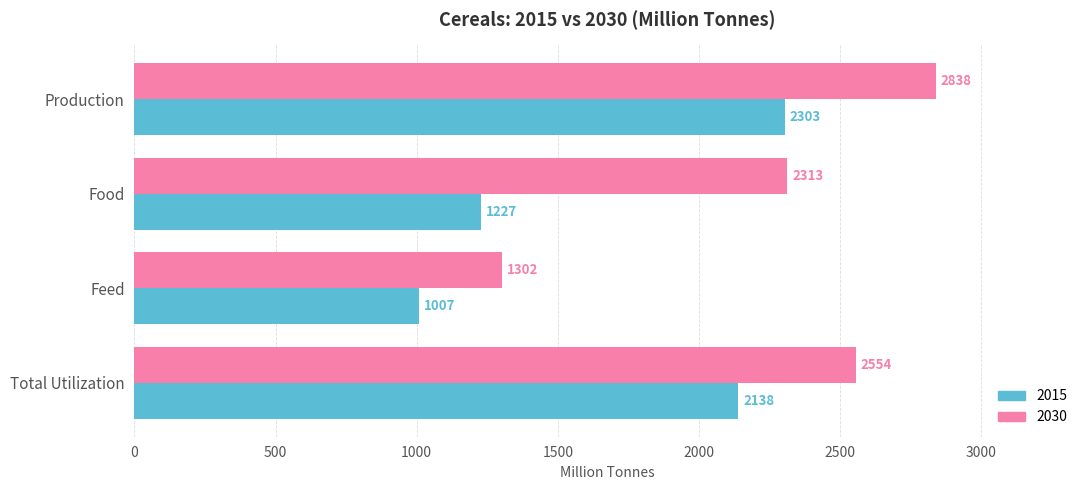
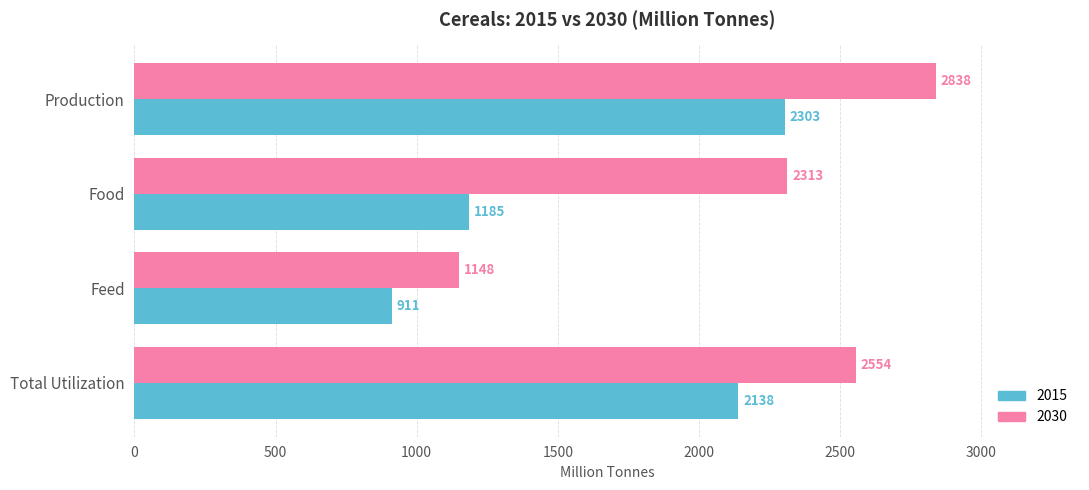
  {
    "2015": {
      "Production": 2303,
-     "Food": 1227,
-     "Feed": 1007,
+     "Food": 1185,
+     "Feed": 911,
      "Total Utilization": 2138
    },
    "2030": {
      "Production": 2838,
      "Food": 2313,
-     "Feed": 1302,
+     "Feed": 1148,
      "Total Utilization": 2554
    }
  }
